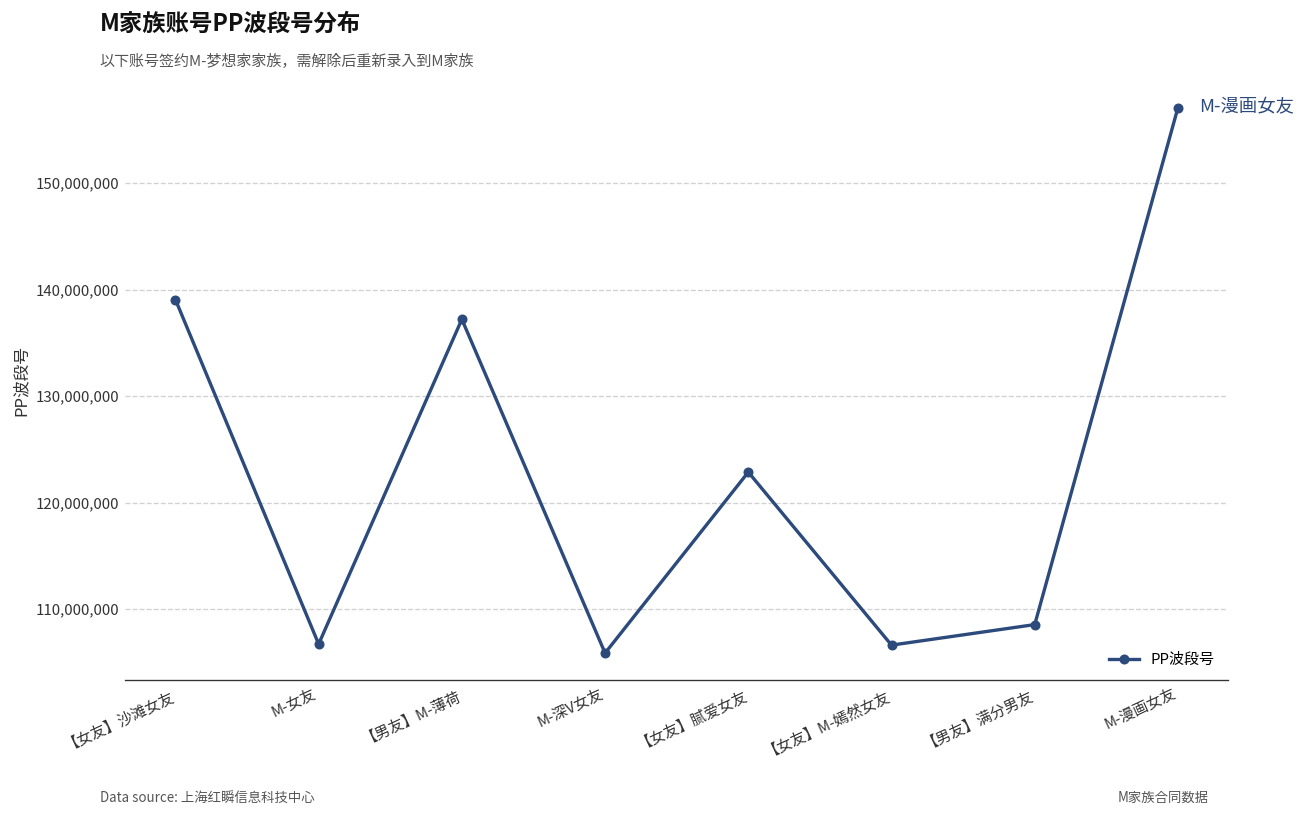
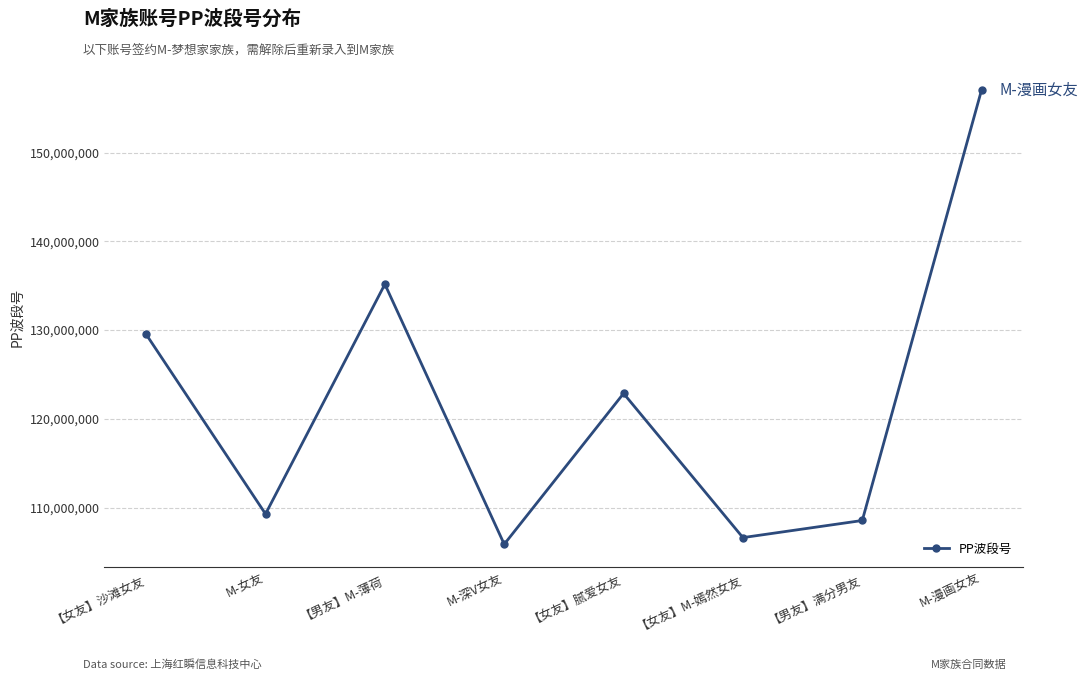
  {
-   "【女友】沙滩女友": "139,000,000",
-   "M-女友": "107,000,000",
-   "【男友】M-薄荷": "137,000,000",
+   "【女友】沙滩女友": "130,000,000",
+   "M-女友": "109,000,000",
+   "【男友】M-薄荷": "135,000,000",
    "M-深V女友": "106,000,000",
    "【女友】腻爱女友": "123,000,000",
    "【女友】M-嫣然女友": "107,000,000",
    "【男友】满分男友": "109,000,000",
    "M-漫画女友": "157,000,000"
  }
